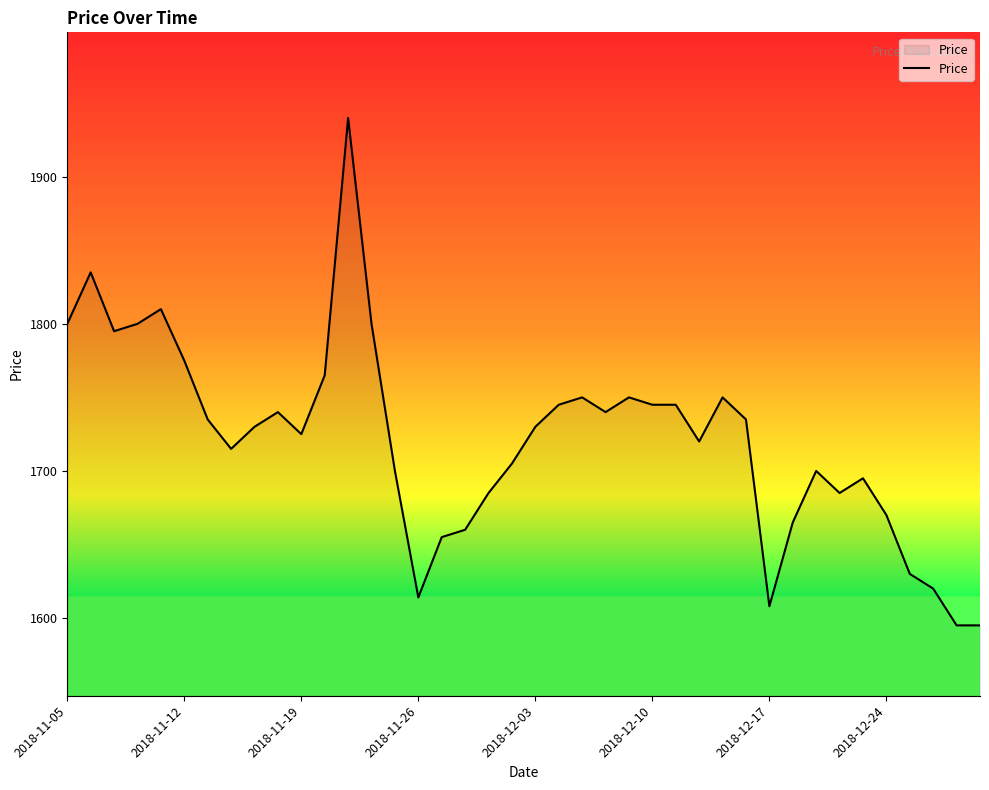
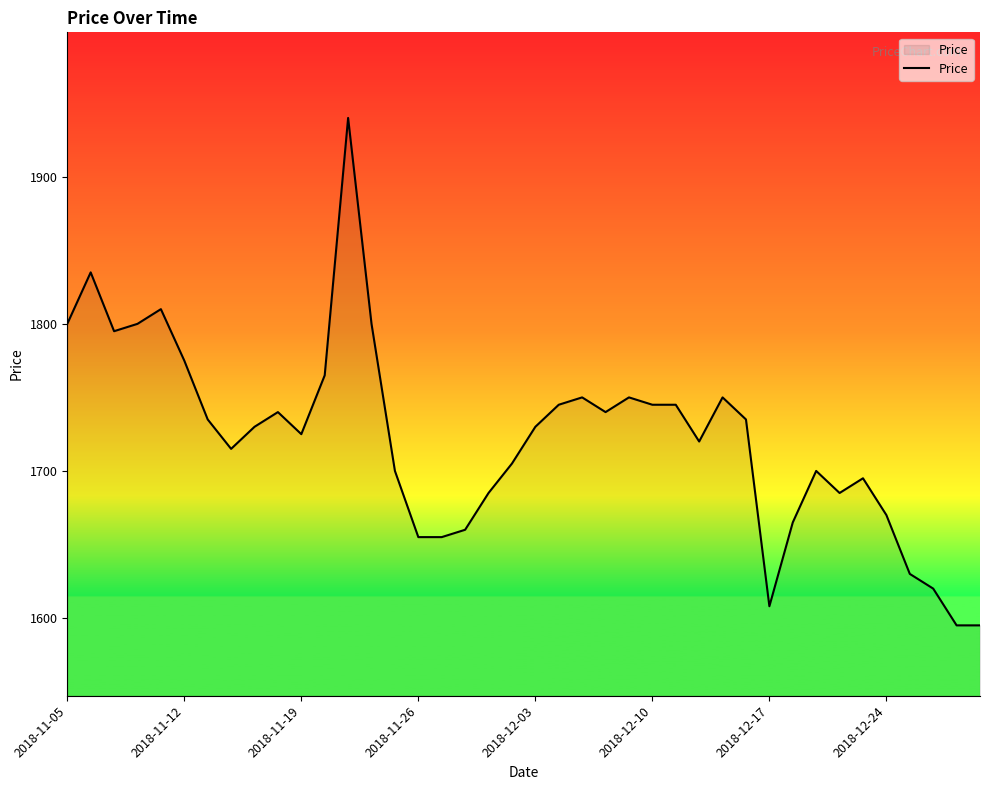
  {
    "2018-11-05": 1800,
    "2018-11-12": 1775,
    "2018-11-19": 1725,
-   "2018-11-26": 1614,
+   "2018-11-26": 1655,
    "2018-12-03": 1730,
    "2018-12-10": 1745,
    "2018-12-17": 1608,
    "2018-12-24": 1670
  }
